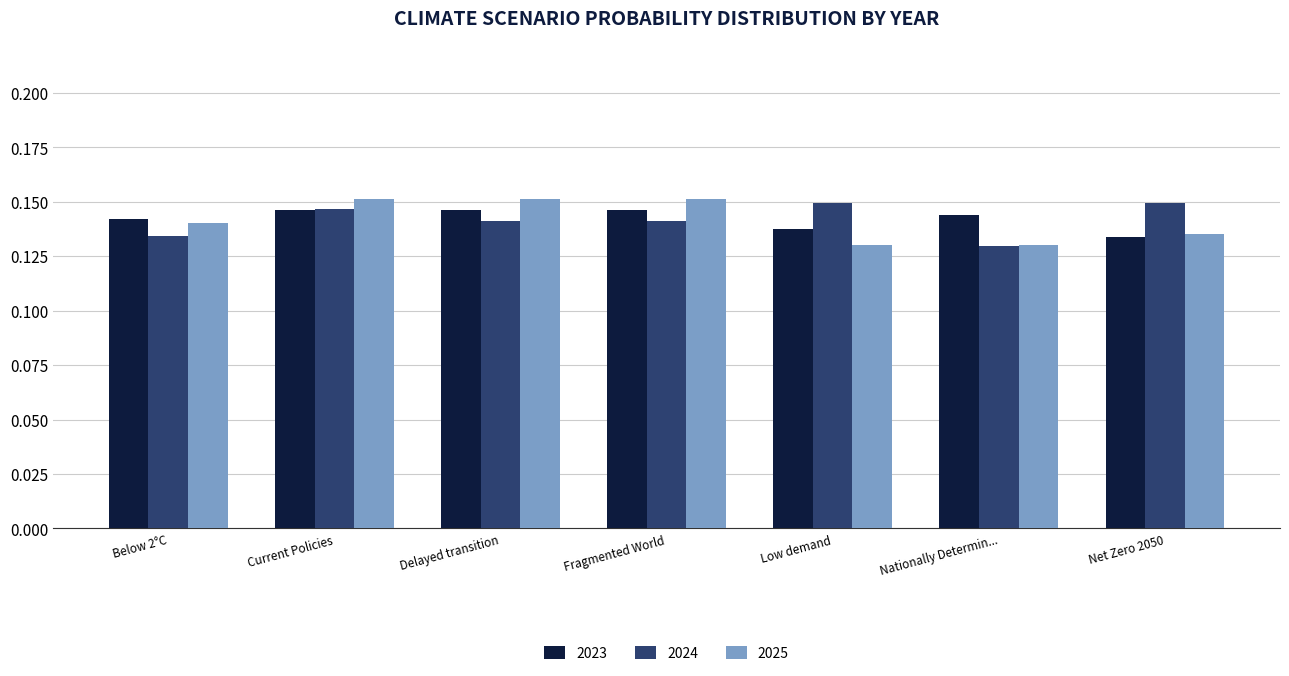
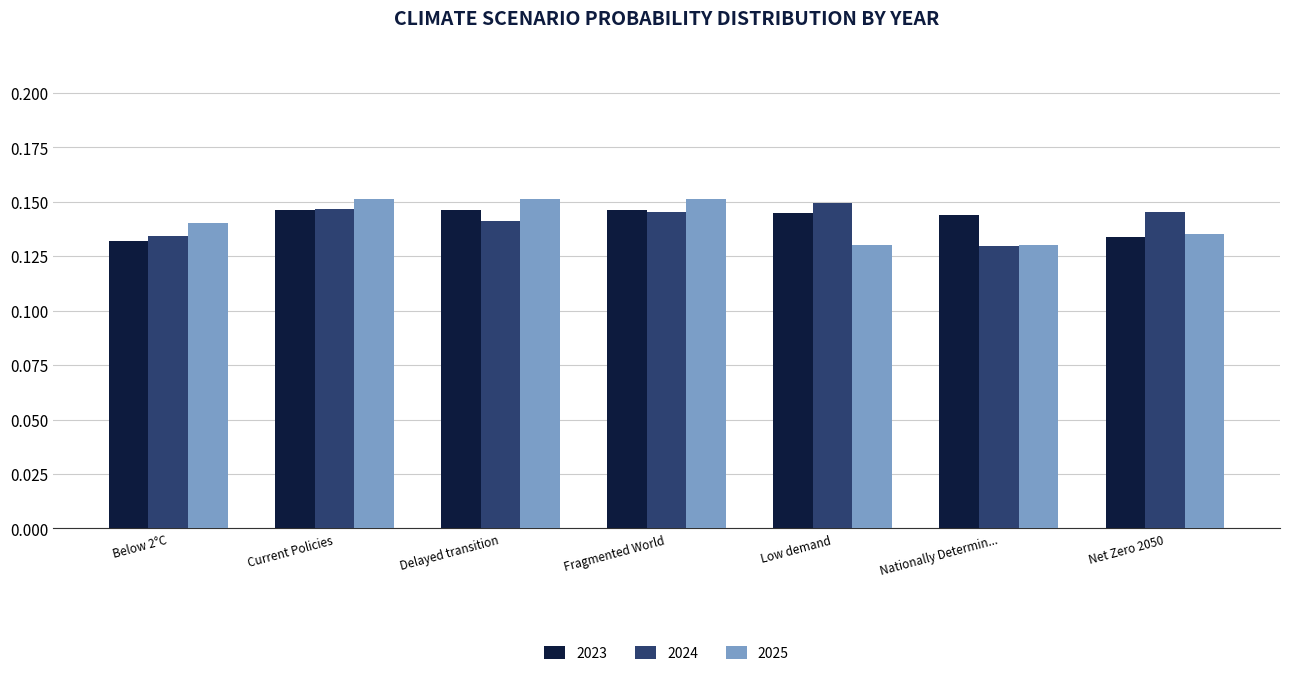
  {
    "2023": {
-     "Below 2°C": 0.142,
+     "Below 2°C": 0.132,
      "Current Policies": 0.146,
      "Delayed transition": 0.146,
      "Fragmented World": 0.146,
-     "Low demand": 0.137,
+     "Low demand": 0.145,
      "Nationally Determin...": 0.144,
      "Net Zero 2050": 0.134
    },
    "2024": {
      "Below 2°C": 0.134,
      "Current Policies": 0.147,
      "Delayed transition": 0.141,
-     "Fragmented World": 0.141,
+     "Fragmented World": 0.145,
      "Low demand": 0.149,
      "Nationally Determin...": 0.130,
-     "Net Zero 2050": 0.149
+     "Net Zero 2050": 0.145
    },
    "2025": {
      "Below 2°C": 0.140,
      "Current Policies": 0.151,
      "Delayed transition": 0.151,
      "Fragmented World": 0.151,
      "Low demand": 0.130,
      "Nationally Determin...": 0.130,
      "Net Zero 2050": 0.135
    }
  }
